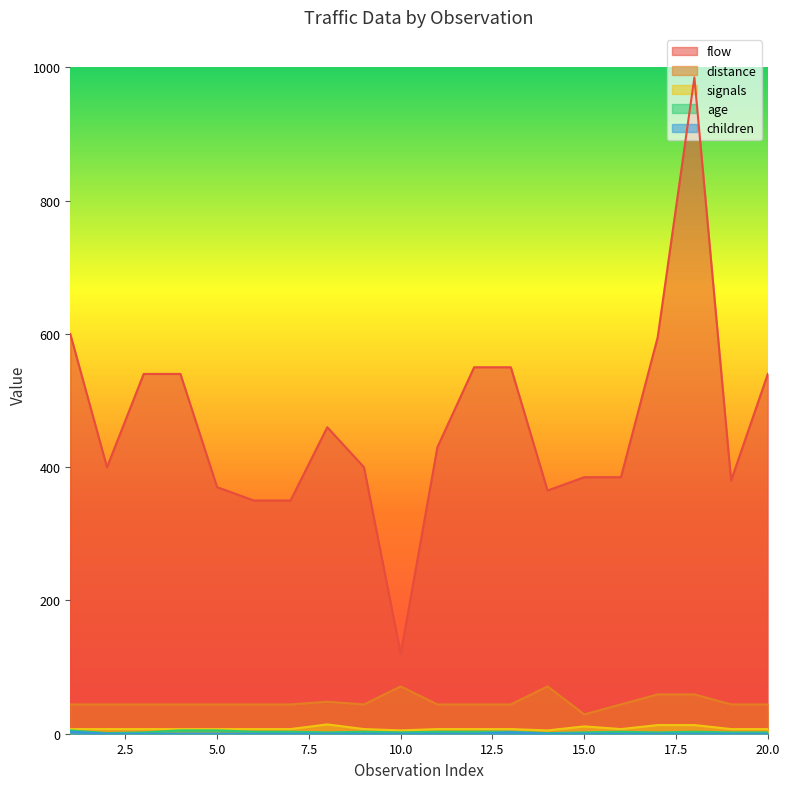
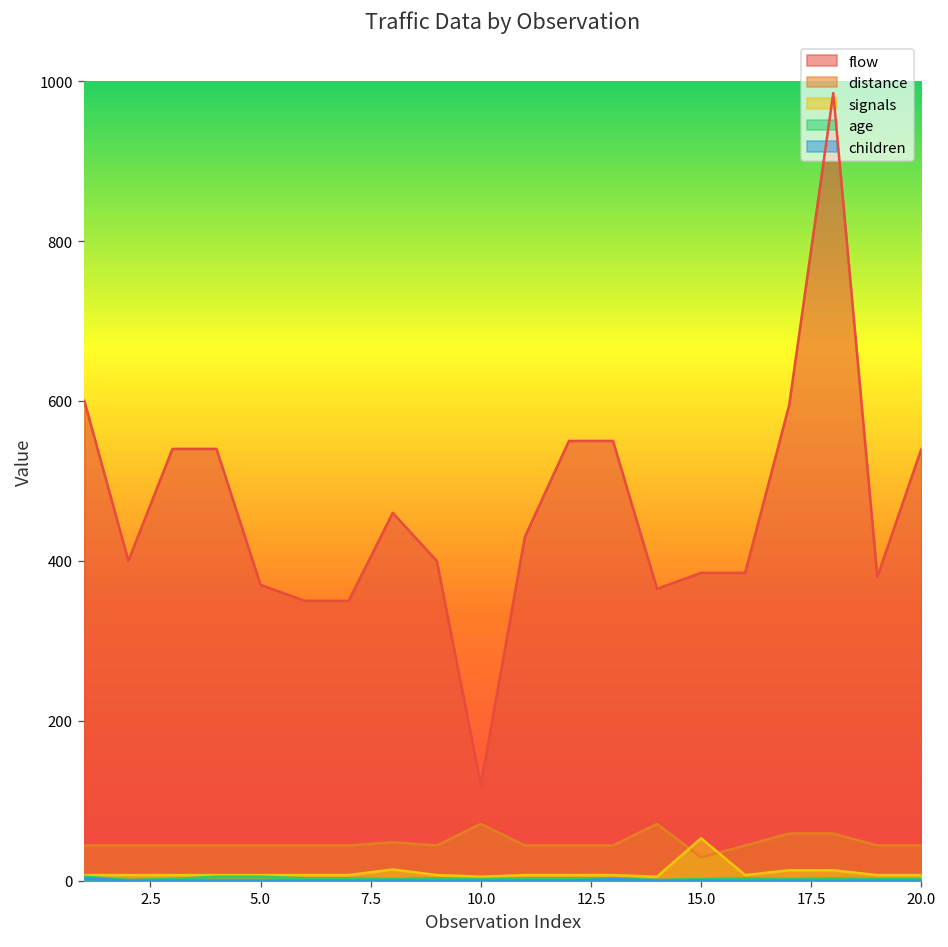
  {
    "signals": {
-     "15.0": 10,
+     "15.0": 50,
      "20.0": 10
    },
    "children": {
      "5.0": 0
    }
  }
